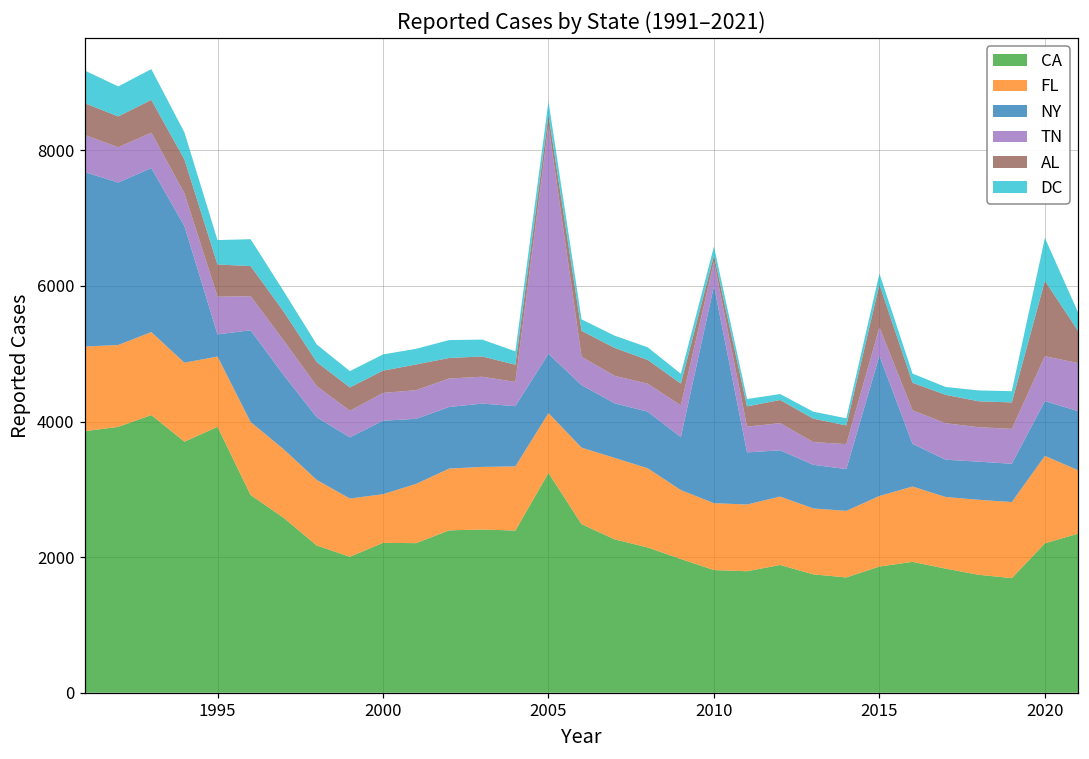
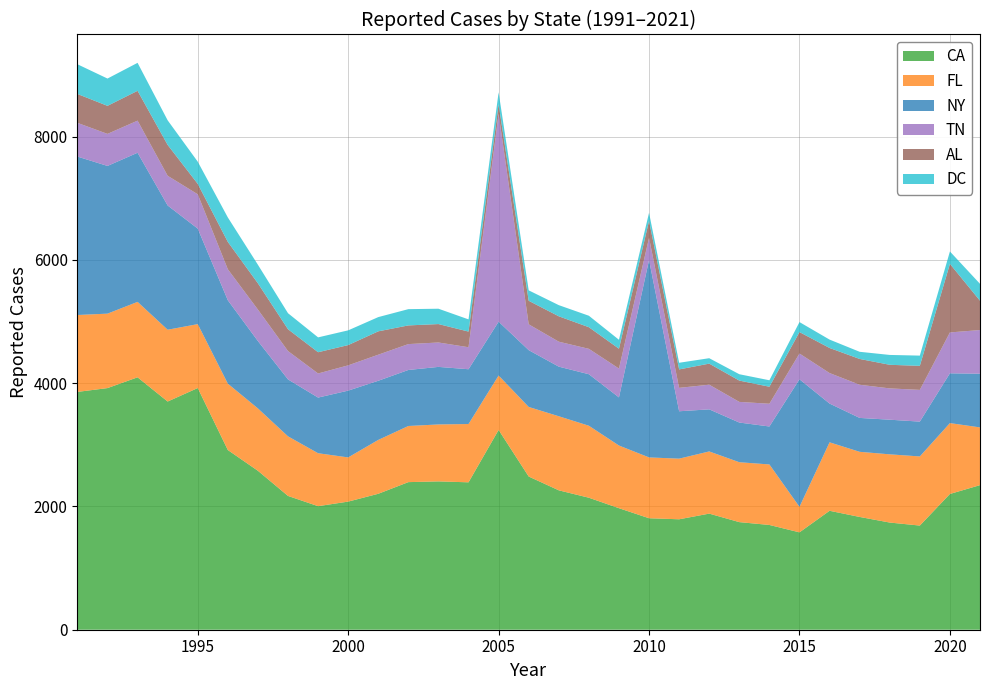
  {
    "CA": {
      "1995": 3900,
-     "2000": 2200,
+     "2000": 2100,
      "2005": 3200,
      "2010": 1800,
-     "2015": 1900,
+     "2015": 1600,
      "2020": 2200
    },
    "FL": {
      "1995": 1000,
      "2000": 700,
      "2005": 900,
      "2010": 1000,
-     "2015": 1000,
-     "2020": 1300
+     "2015": 400,
+     "2020": 1200
    },
    "NY": {
-     "1995": 300,
+     "1995": 1600,
      "2000": 1100,
      "2005": 900,
      "2010": 3200,
      "2015": 2100,
      "2020": 800
    },
    "TN": {
      "1995": 600,
      "2000": 400,
      "2005": 3400,
      "2010": 400,
      "2015": 400,
      "2020": 700
    },
    "AL": {
-     "1995": 500,
+     "1995": 200,
      "2000": 300,
      "2005": 200,
-     "2010": 100,
-     "2015": 600,
+     "2010": 300,
+     "2015": 300,
      "2020": 1100
    },
    "DC": {
      "1995": 400,
      "2000": 200,
      "2005": 200,
      "2010": 100,
      "2015": 200,
-     "2020": 600
+     "2020": 200
    }
  }
